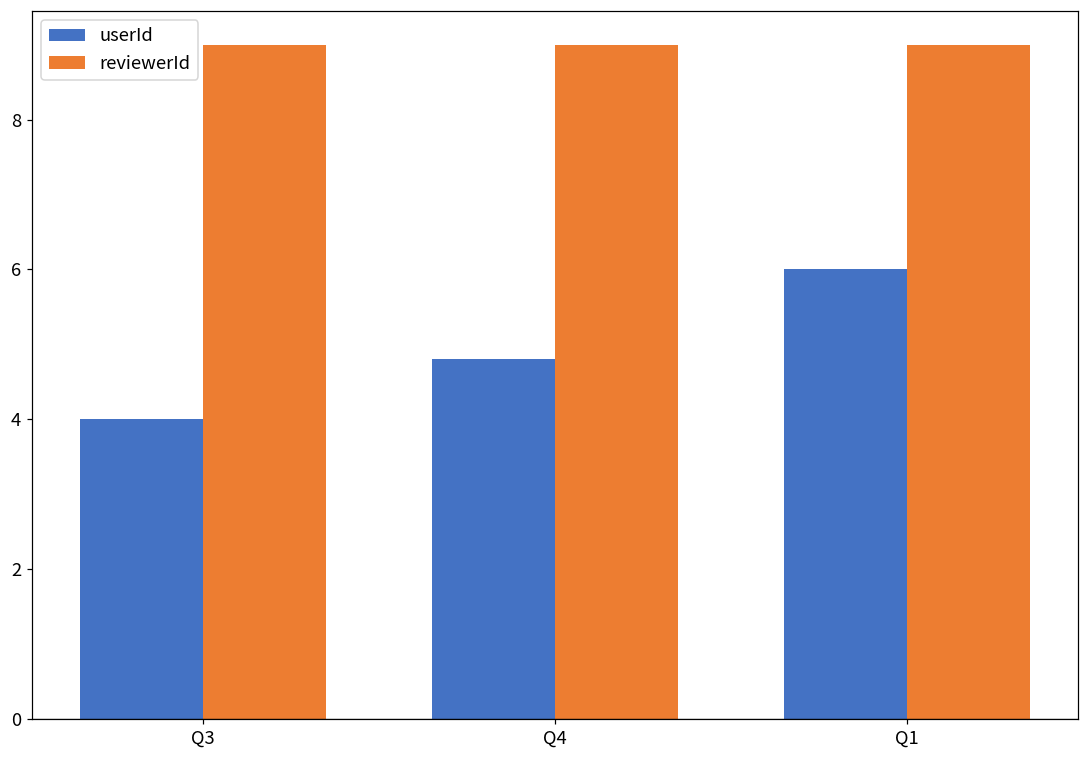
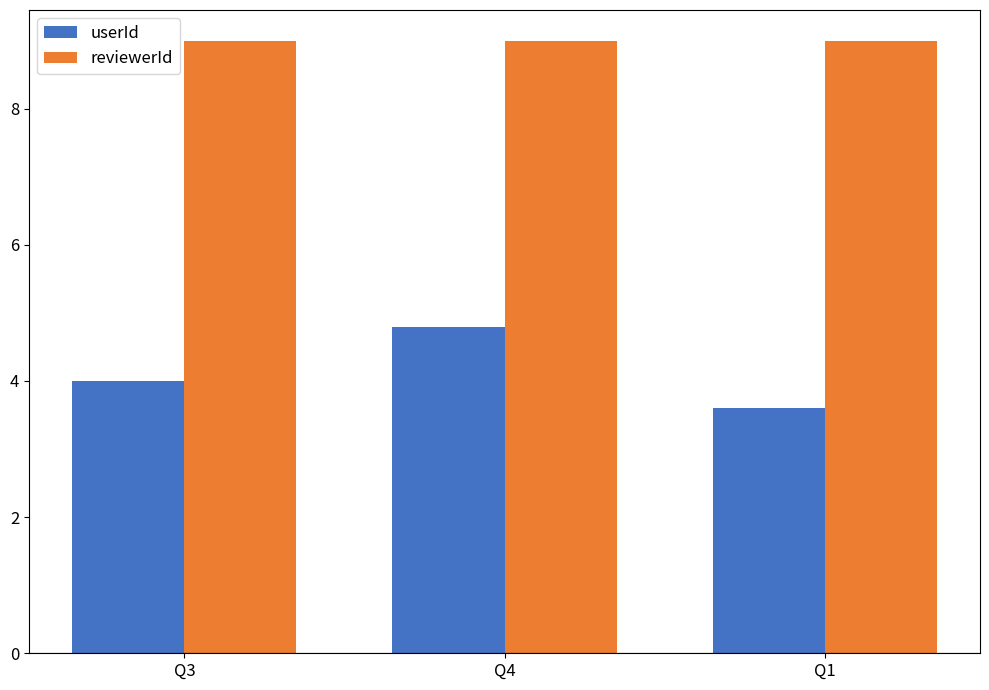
  {
    "userId": {
      "Q3": 4.0,
      "Q4": 4.8,
-     "Q1": 6.0
+     "Q1": 3.6
    },
    "reviewerId": {
      "Q3": 9.0,
      "Q4": 9.0,
      "Q1": 9.0
    }
  }
